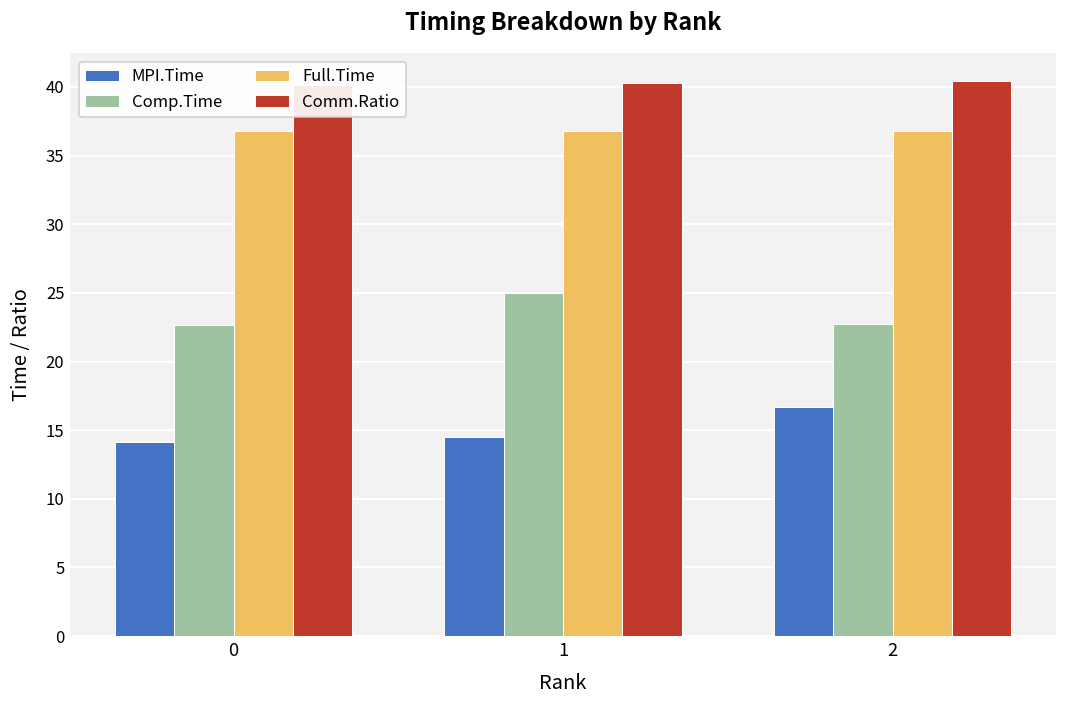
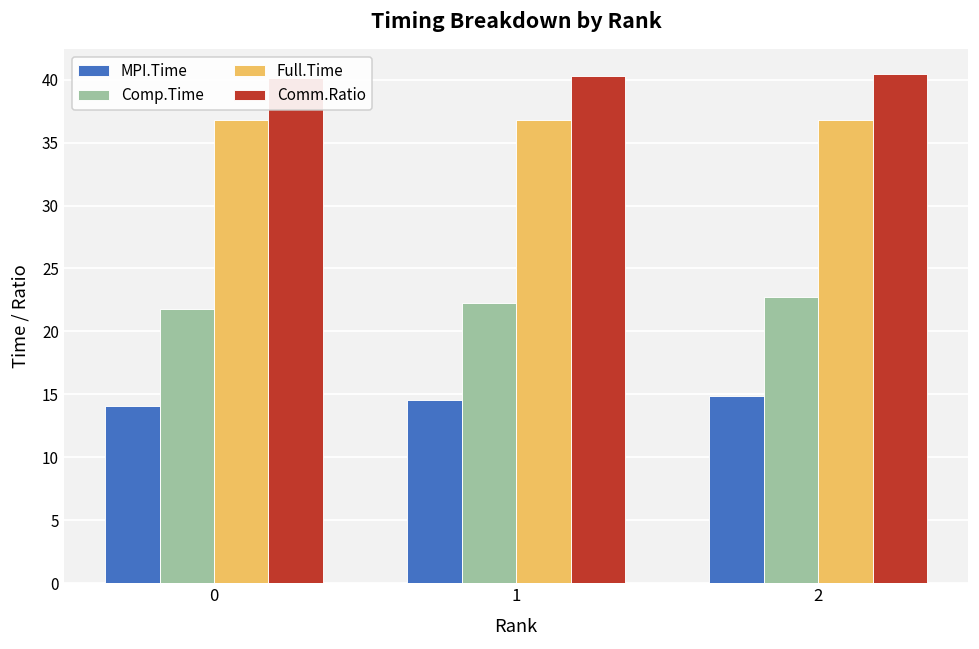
  {
    "MPI.Time": {
      "0": 14.1,
      "1": 14.5,
-     "2": 16.7
+     "2": 14.9
    },
    "Comp.Time": {
-     "0": 22.7,
-     "1": 25.0,
+     "0": 21.8,
+     "1": 22.2,
      "2": 22.7
    },
    "Full.Time": {
      "0": 36.8,
      "1": 36.8,
      "2": 36.8
    },
    "Comm.Ratio": {
      "1": 40.3,
      "2": 40.4
    }
  }
